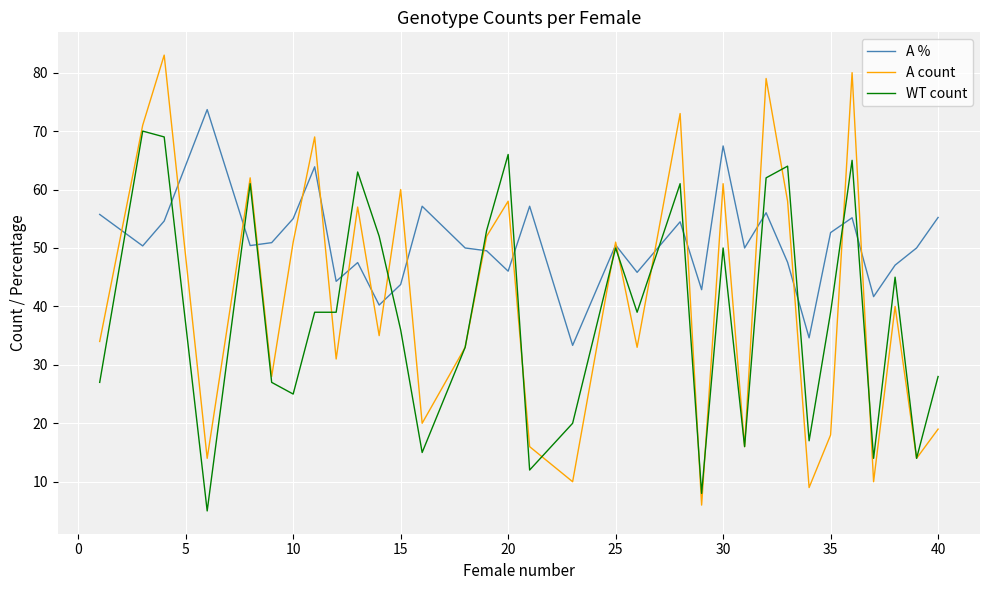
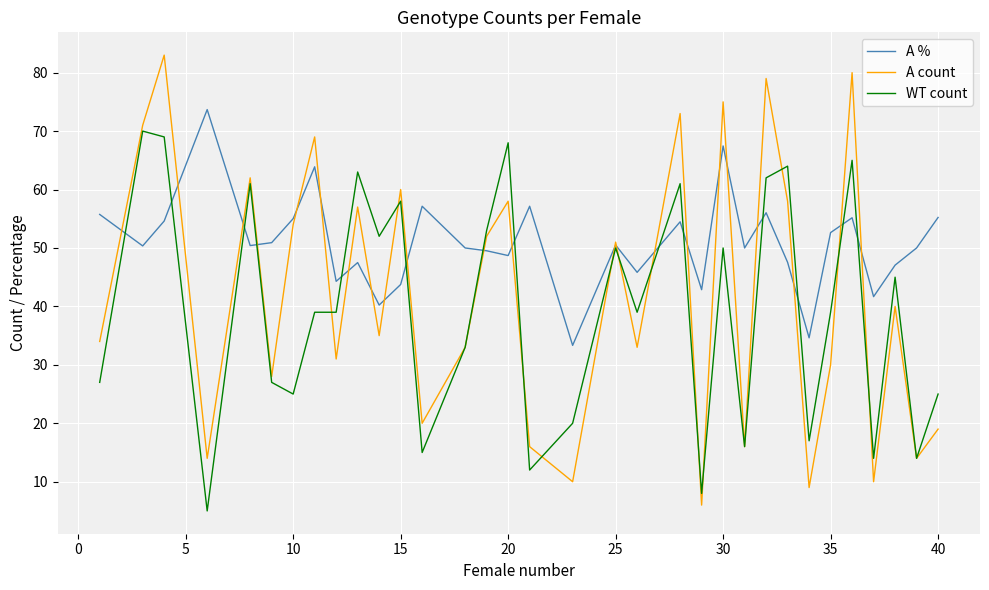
  {
    "A %": {
      "10": 55,
      "15": 44,
-     "20": 46,
+     "20": 49,
      "25": 51,
      "30": 67,
      "35": 53,
      "40": 55
    },
    "A count": {
-     "10": 51,
+     "10": 54,
      "15": 60,
      "20": 58,
      "25": 51,
-     "30": 61,
-     "35": 18,
+     "30": 75,
+     "35": 30,
      "40": 19
    },
    "WT count": {
      "10": 25,
-     "15": 36,
-     "20": 66,
+     "15": 58,
+     "20": 68,
      "25": 50,
      "30": 50,
      "35": 39,
-     "40": 28
+     "40": 25
    }
  }
